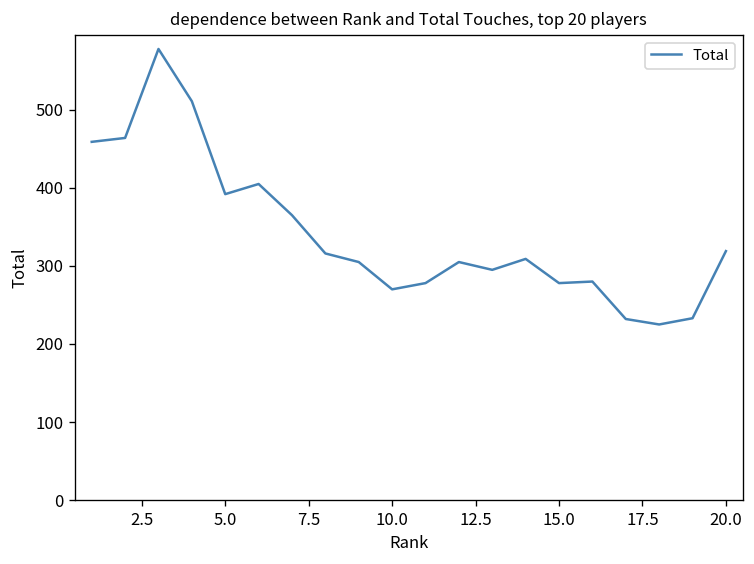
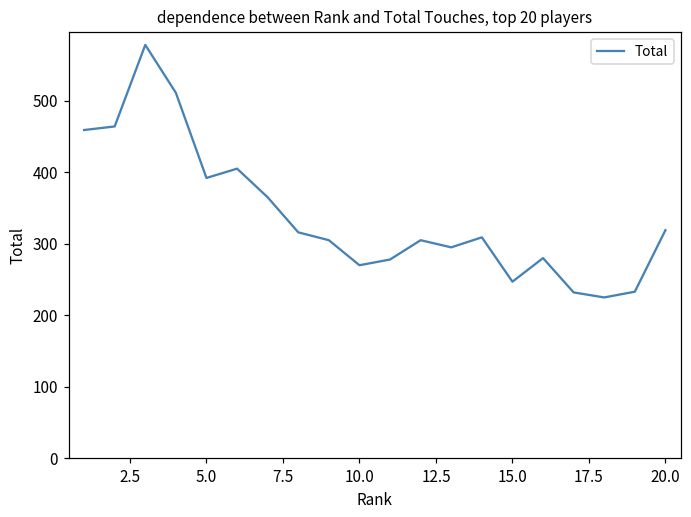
  {
    "5.0": 390,
    "10.0": 270,
-   "15.0": 280,
+   "15.0": 250,
    "20.0": 320
  }
